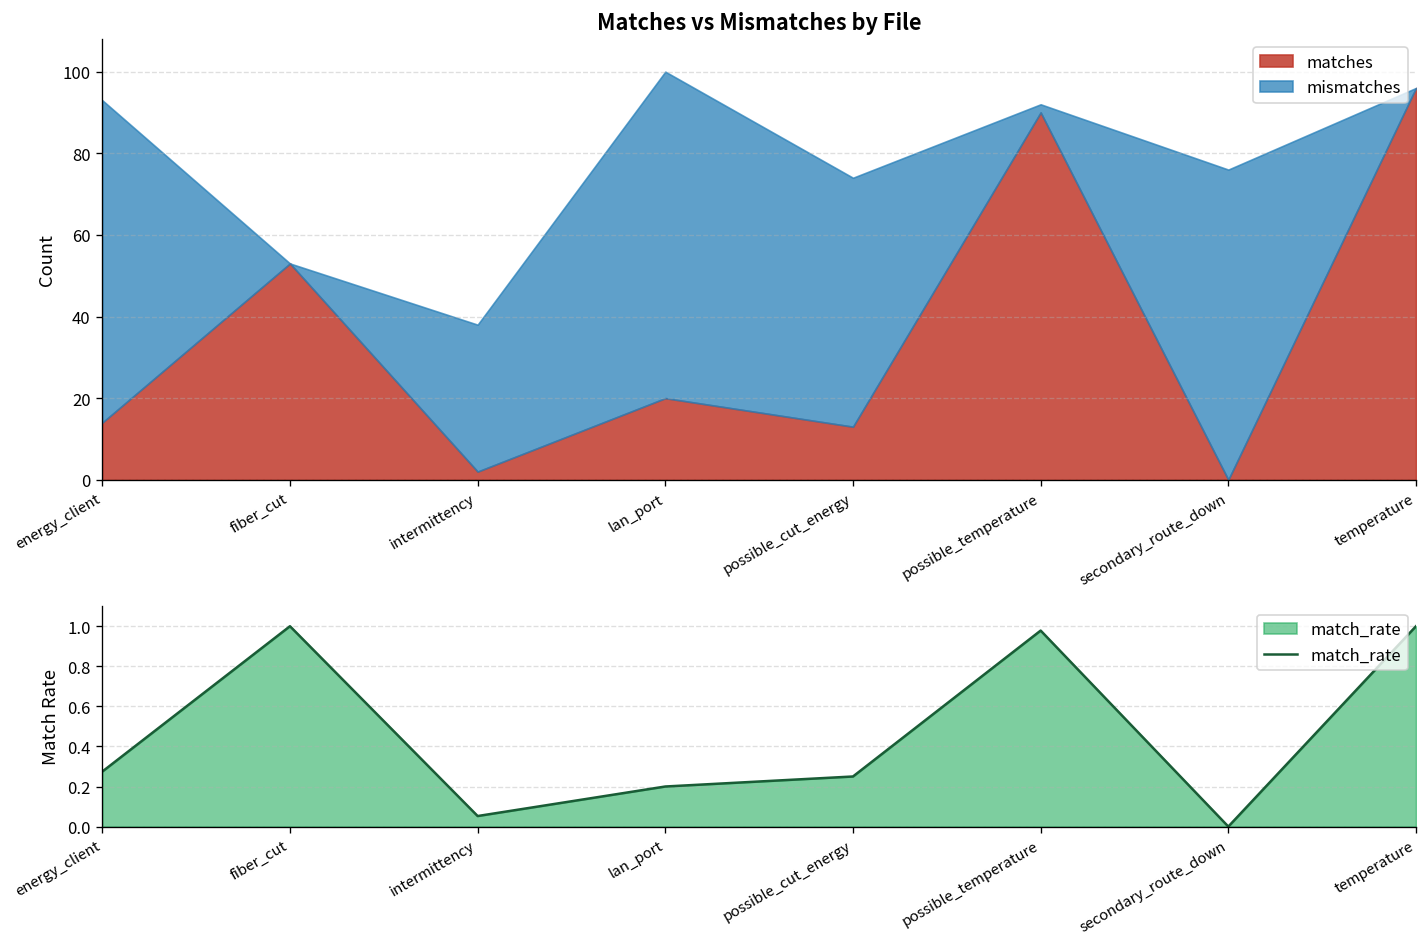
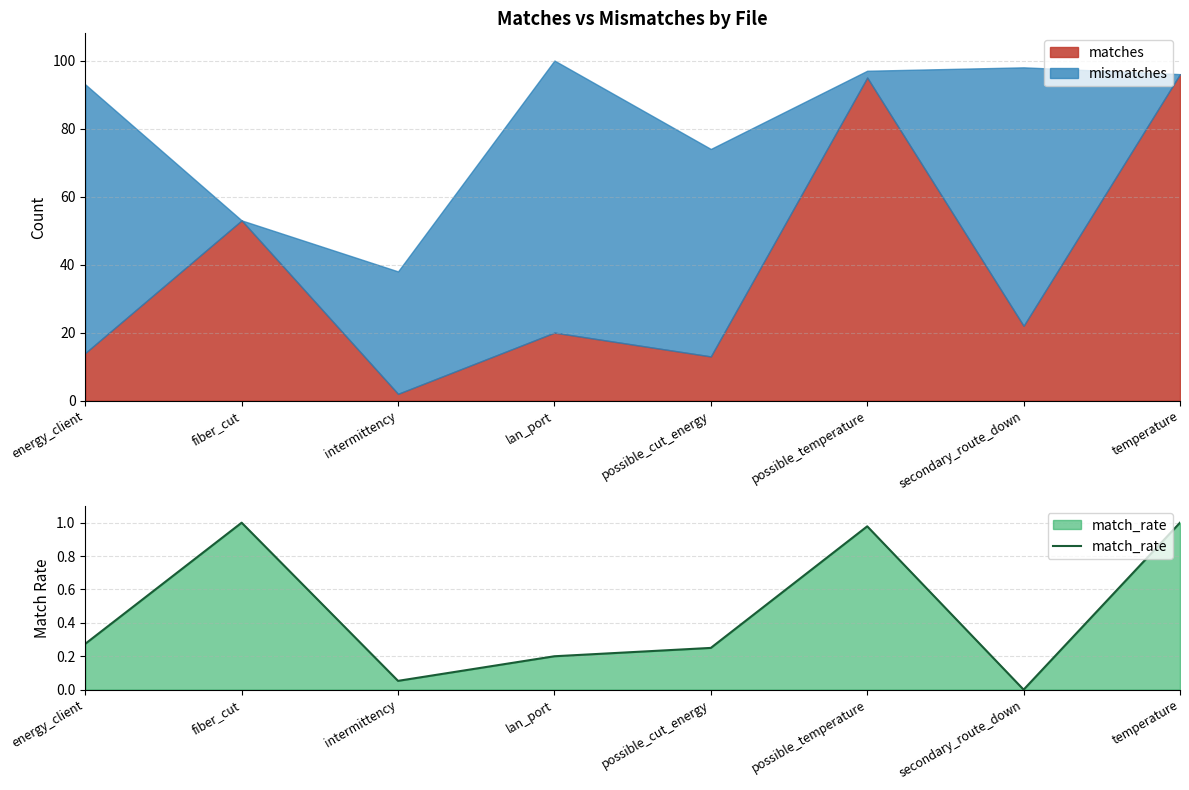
  {
    "Matches vs Mismatches by File": {
      "matches": {
        "energy_client": 14,
        "intermittency": 2,
        "lan_port": 20,
        "possible_cut_energy": 13,
-       "possible_temperature": 90,
-       "secondary_route_down": 0
+       "possible_temperature": 95,
+       "secondary_route_down": 22
      },
      "mismatches": {
        "energy_client": 79,
        "intermittency": 36,
        "lan_port": 80,
        "possible_cut_energy": 61,
        "possible_temperature": 2,
        "secondary_route_down": 76
      }
    }
  }
